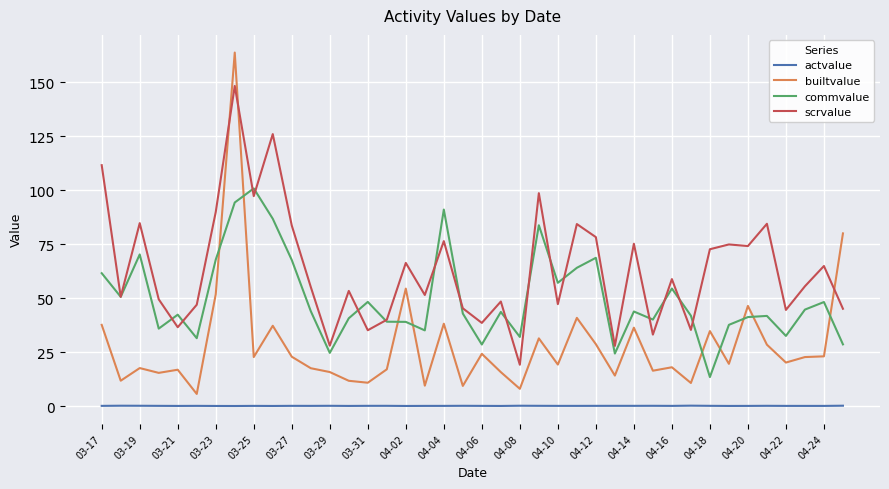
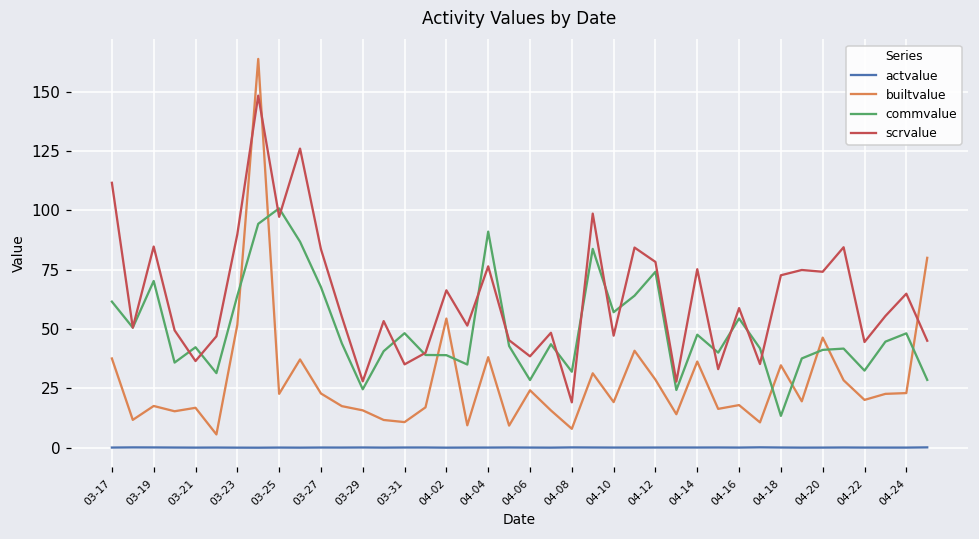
  {
    "actvalue": {
      "03-17": 0,
      "03-19": 0,
      "03-21": 0,
      "03-23": 0,
      "03-25": 0,
      "03-27": 0,
      "03-29": 0,
      "03-31": 0,
      "04-02": 0,
      "04-04": 0,
      "04-06": 0,
      "04-08": 0,
      "04-10": 0,
      "04-12": 0,
      "04-14": 0,
      "04-16": 0,
      "04-18": 0,
      "04-20": 0,
      "04-22": 0,
      "04-24": 0
    },
    "commvalue": {
      "03-17": 62,
      "03-19": 70,
      "03-21": 42,
-     "03-23": 68,
+     "03-23": 64,
      "03-25": 101,
      "03-27": 68,
      "03-29": 25,
      "03-31": 48,
      "04-02": 39,
      "04-04": 91,
      "04-06": 29,
      "04-08": 32,
      "04-10": 57,
-     "04-12": 69,
-     "04-14": 44,
+     "04-12": 74,
+     "04-14": 48,
      "04-16": 54,
      "04-18": 13,
      "04-20": 41,
      "04-22": 32,
      "04-24": 48
    }
  }
